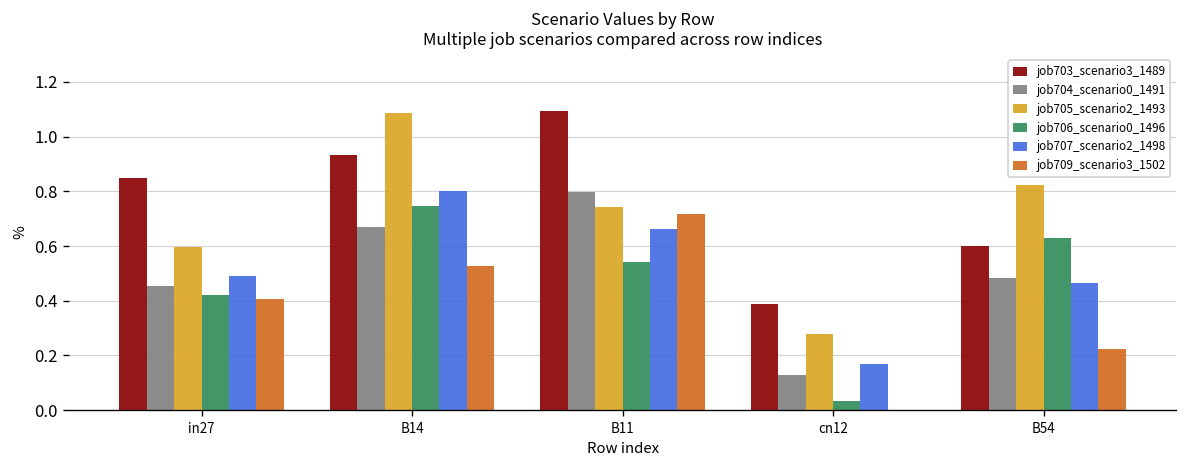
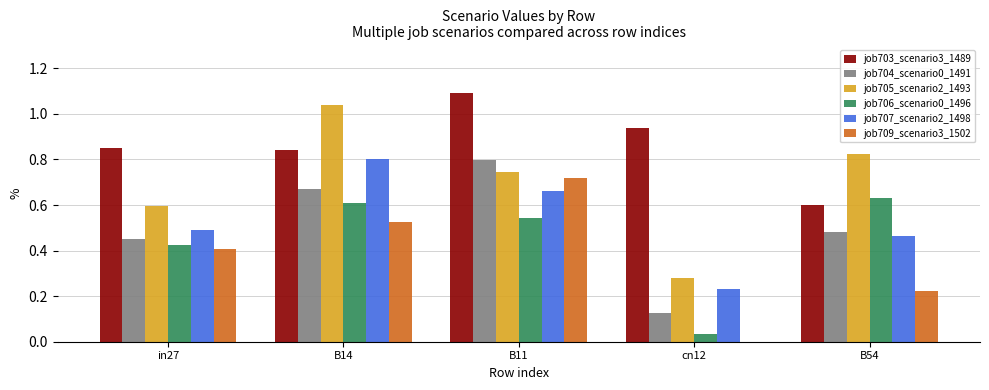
  {
    "job703_scenario3_1489": {
      "in27": 0.85,
-     "B14": 0.93,
+     "B14": 0.84,
      "B11": 1.09,
-     "cn12": 0.39,
+     "cn12": 0.94,
      "B54": 0.60
    },
    "job704_scenario0_1491": {
      "in27": 0.45,
      "B14": 0.67,
      "B11": 0.80,
      "cn12": 0.13,
      "B54": 0.48
    },
    "job705_scenario2_1493": {
      "in27": 0.60,
-     "B14": 1.09,
+     "B14": 1.04,
      "B11": 0.74,
      "cn12": 0.28,
      "B54": 0.82
    },
    "job706_scenario0_1496": {
      "in27": 0.42,
-     "B14": 0.74,
+     "B14": 0.61,
      "B11": 0.54,
      "cn12": 0.03,
      "B54": 0.63
    },
    "job707_scenario2_1498": {
      "in27": 0.49,
      "B14": 0.80,
      "B11": 0.66,
-     "cn12": 0.17,
+     "cn12": 0.23,
      "B54": 0.46
    },
    "job709_scenario3_1502": {
      "in27": 0.41,
      "B14": 0.53,
      "B11": 0.72,
      "cn12": 0.00,
      "B54": 0.22
    }
  }
